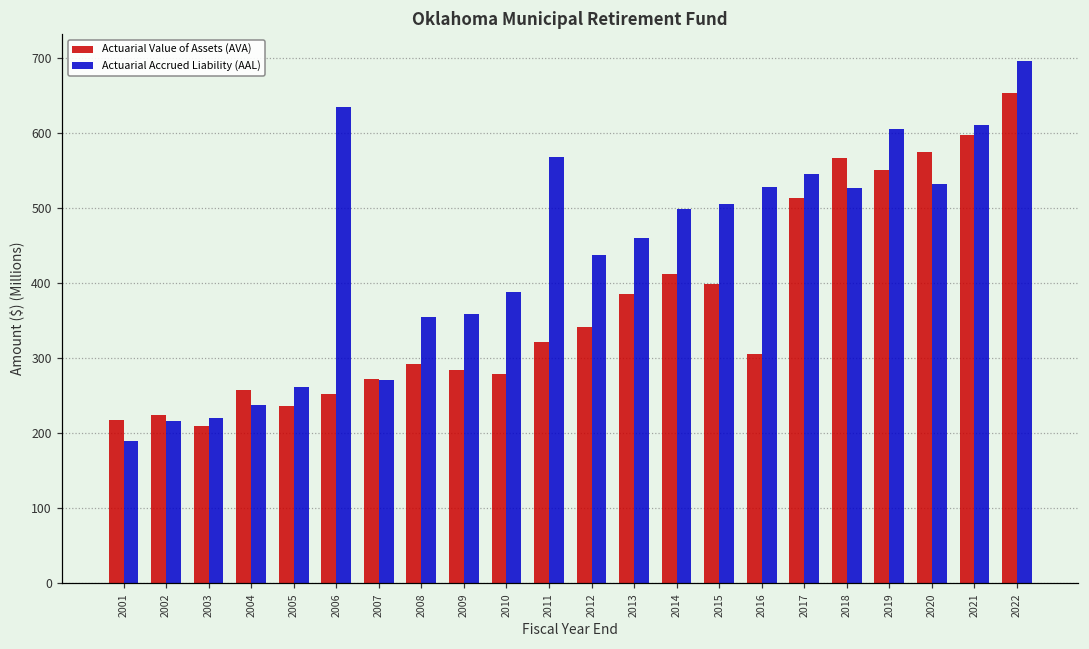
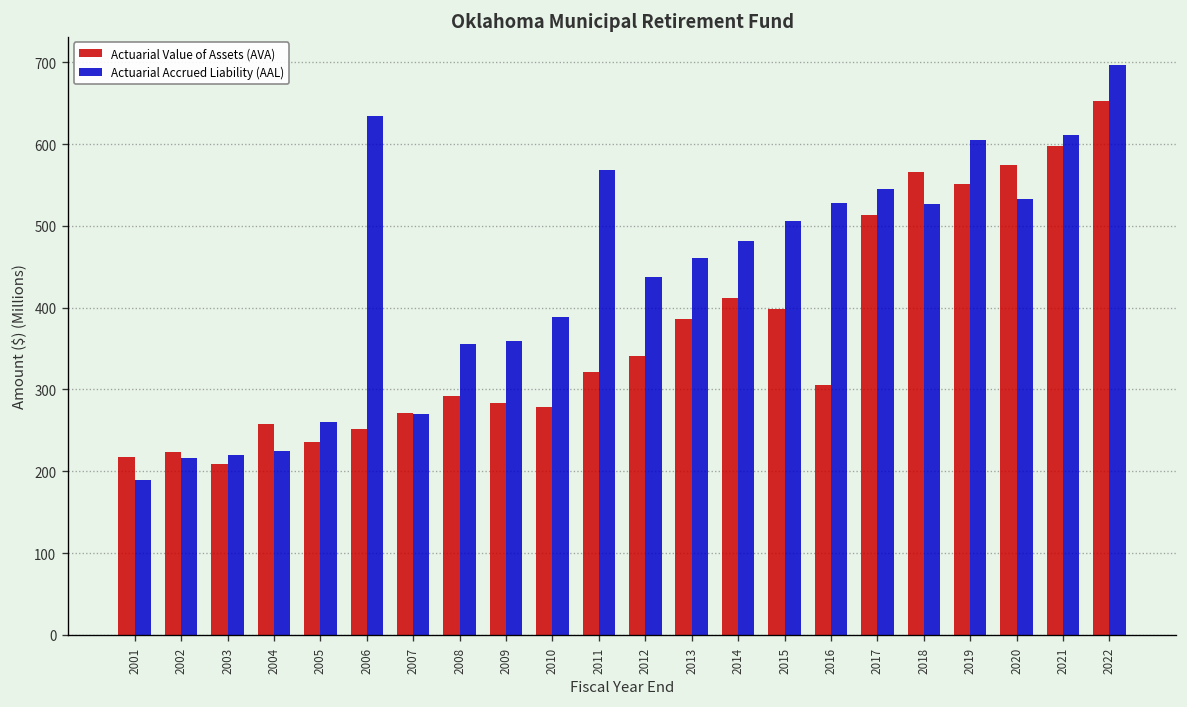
  {
    "Actuarial Value of Assets (AVA)": {
      "2001": 220,
      "2002": 220,
      "2003": 210,
      "2004": 260,
      "2005": 240,
      "2006": 250,
      "2007": 270,
      "2008": 290,
      "2009": 280,
      "2010": 280,
      "2011": 320,
      "2012": 340,
      "2013": 390,
      "2014": 410,
      "2015": 400,
      "2016": 310,
      "2017": 510,
      "2018": 570,
      "2019": 550,
      "2020": 570,
      "2021": 600,
      "2022": 650
    },
    "Actuarial Accrued Liability (AAL)": {
      "2001": 190,
      "2002": 220,
      "2003": 220,
-     "2004": 240,
+     "2004": 230,
      "2005": 260,
      "2006": 630,
      "2007": 270,
      "2008": 360,
      "2009": 360,
      "2010": 390,
      "2011": 570,
      "2012": 440,
      "2013": 460,
-     "2014": 500,
+     "2014": 480,
      "2015": 510,
      "2016": 530,
      "2017": 550,
      "2018": 530,
      "2019": 610,
      "2020": 530,
      "2021": 610,
      "2022": 700
    }
  }
